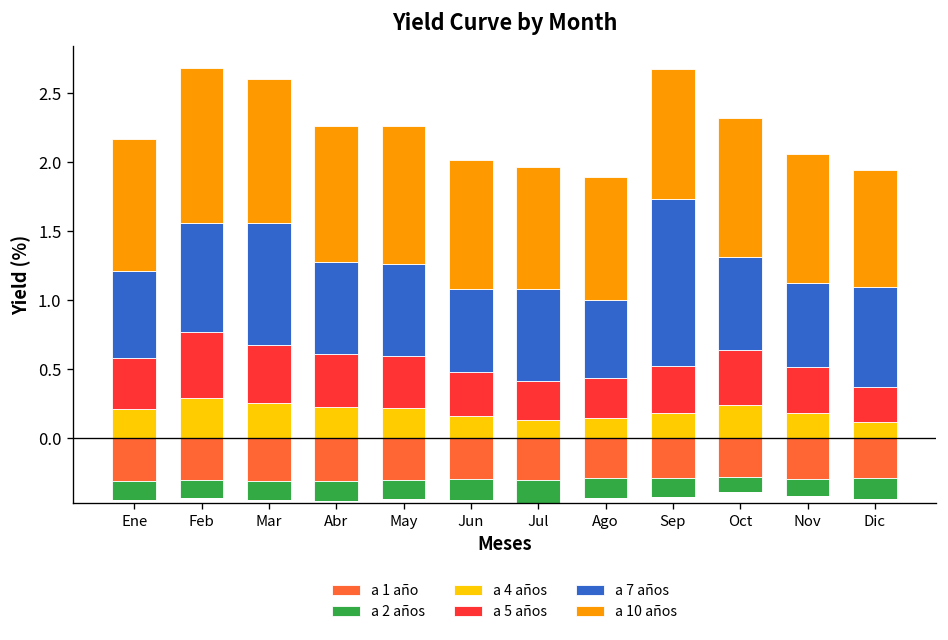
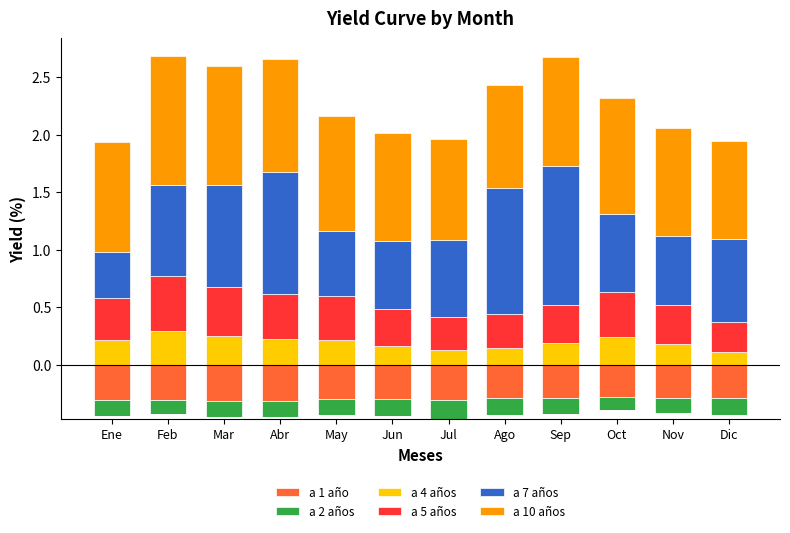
  {
    "a 7 años": {
-     "Ene": 0.63,
+     "Ene": 0.40,
      "Feb": 0.79,
      "Mar": 0.89,
-     "Abr": 0.67,
-     "May": 0.67,
+     "Abr": 1.07,
+     "May": 0.57,
      "Jun": 0.60,
      "Jul": 0.67,
-     "Ago": 0.56,
+     "Ago": 1.10,
      "Sep": 1.21,
      "Oct": 0.68,
      "Nov": 0.61,
      "Dic": 0.72
    }
  }
